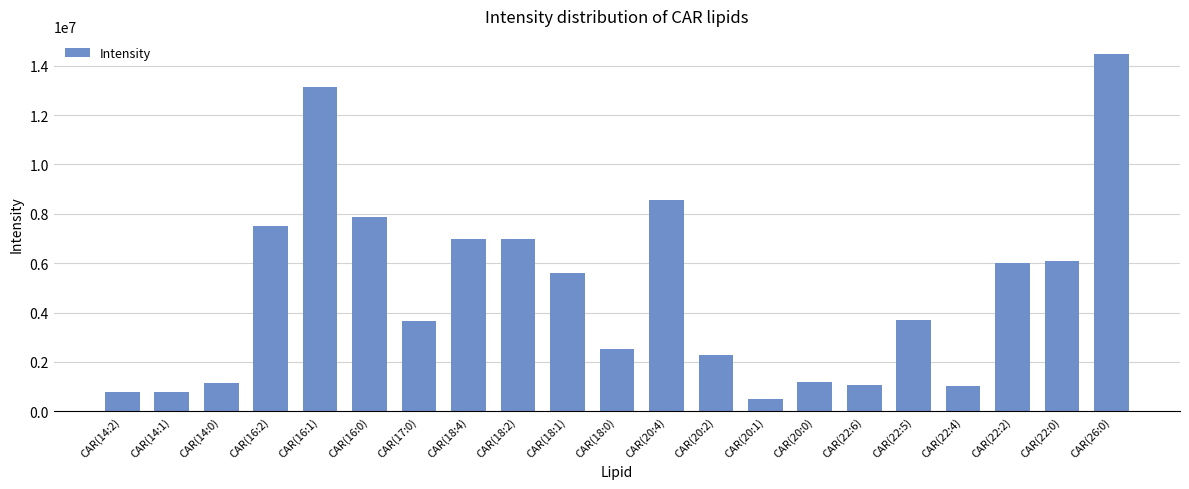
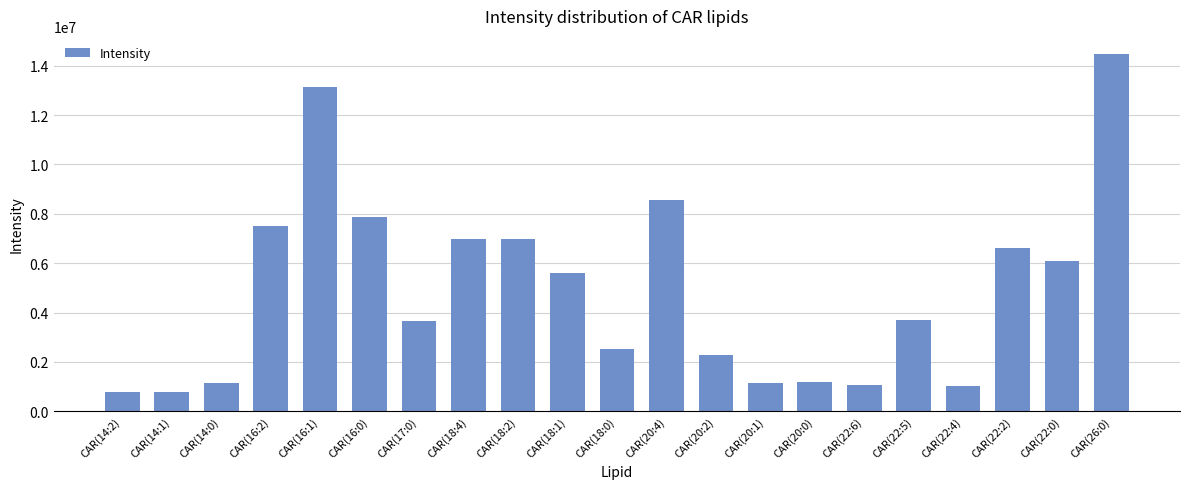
  {
    "CAR(14:2)": 800000,
    "CAR(14:1)": 800000,
    "CAR(14:0)": 1100000,
    "CAR(16:2)": 7500000,
    "CAR(16:1)": 13100000,
    "CAR(16:0)": 7900000,
    "CAR(17:0)": 3700000,
    "CAR(18:4)": 7000000,
    "CAR(18:2)": 7000000,
    "CAR(18:1)": 5600000,
    "CAR(18:0)": 2500000,
    "CAR(20:4)": 8600000,
    "CAR(20:2)": 2300000,
-   "CAR(20:1)": 500000,
+   "CAR(20:1)": 1100000,
    "CAR(20:0)": 1200000,
    "CAR(22:6)": 1100000,
    "CAR(22:5)": 3700000,
    "CAR(22:4)": 1000000,
-   "CAR(22:2)": 6000000,
+   "CAR(22:2)": 6600000,
    "CAR(22:0)": 6100000,
    "CAR(26:0)": 14500000
  }
